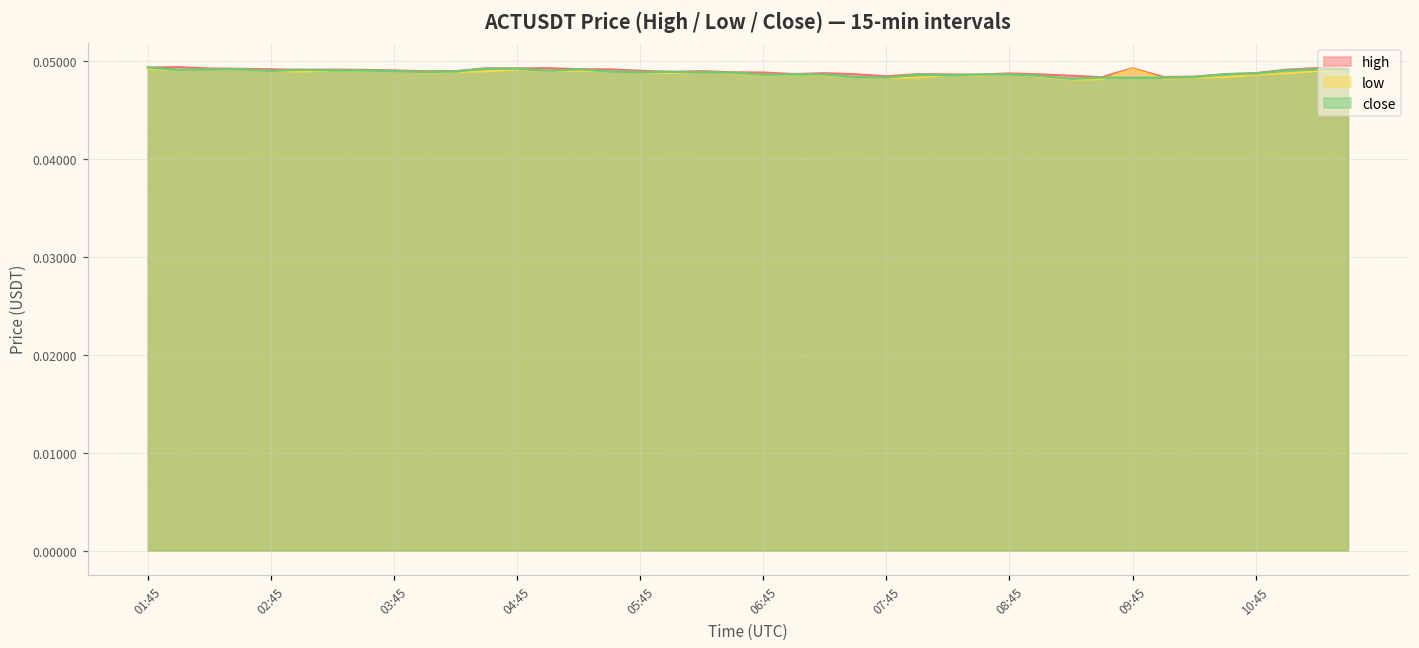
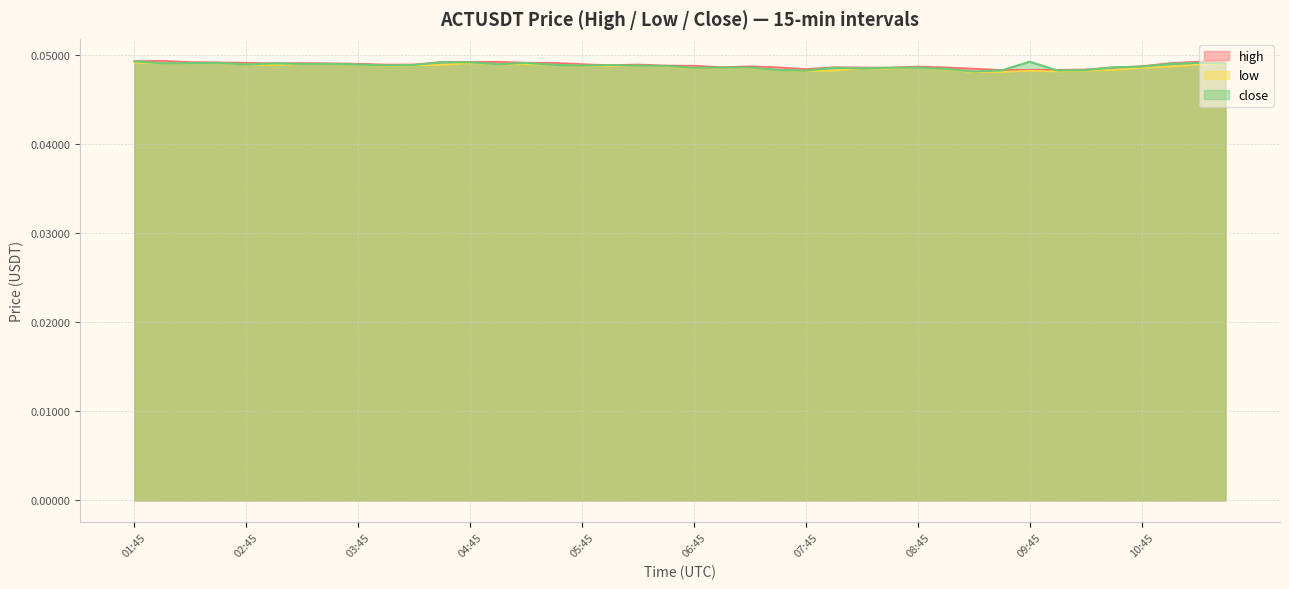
  {
    "high": {
-     "09:45": 0.049
+     "09:45": 0.048
    },
    "low": {
-     "09:45": 0.049
+     "09:45": 0.048
    },
    "close": {
-     "09:45": 0.048
+     "09:45": 0.049
    }
  }
